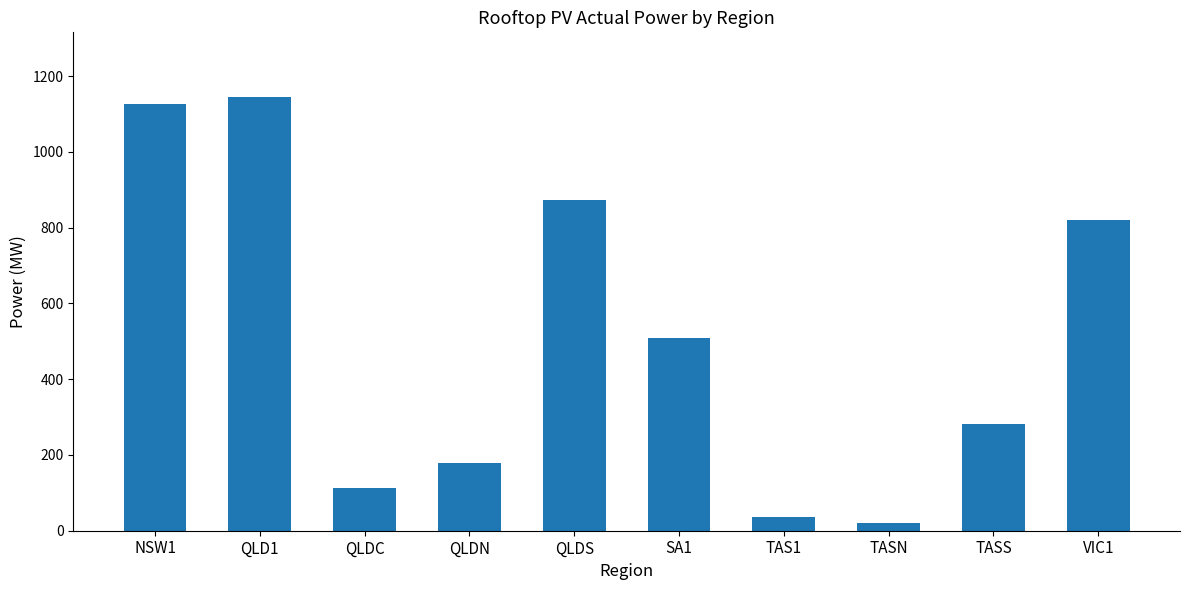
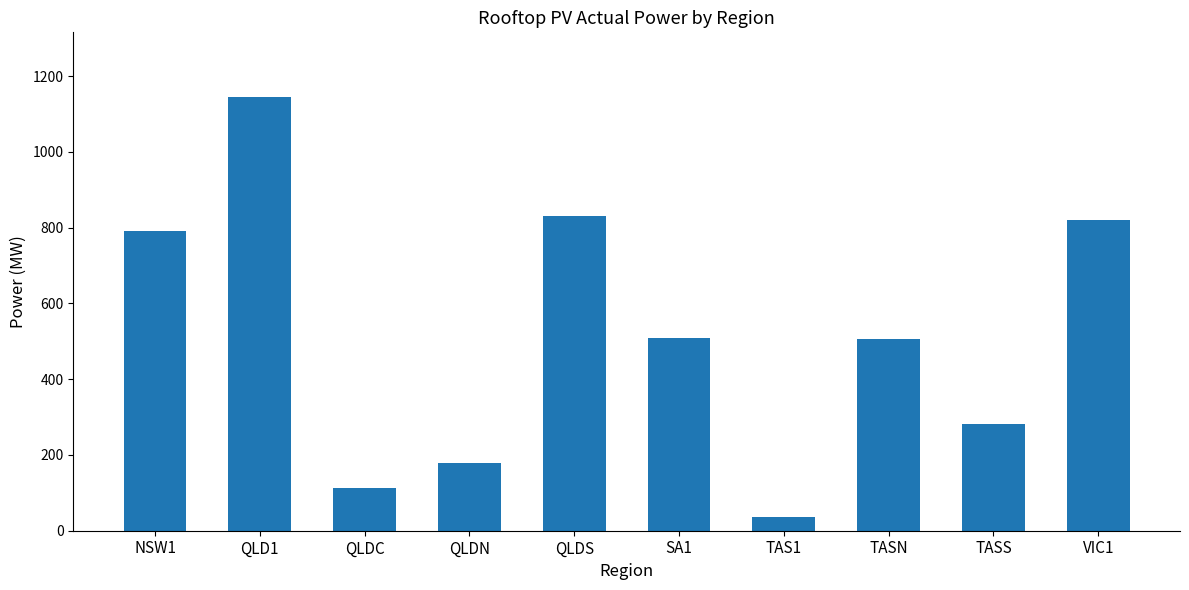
  {
-   "NSW1": 1130,
+   "NSW1": 790,
    "QLD1": 1140,
    "QLDC": 110,
    "QLDN": 180,
-   "QLDS": 870,
+   "QLDS": 830,
    "SA1": 510,
    "TAS1": 40,
-   "TASN": 20,
+   "TASN": 510,
    "TASS": 280,
    "VIC1": 820
  }
